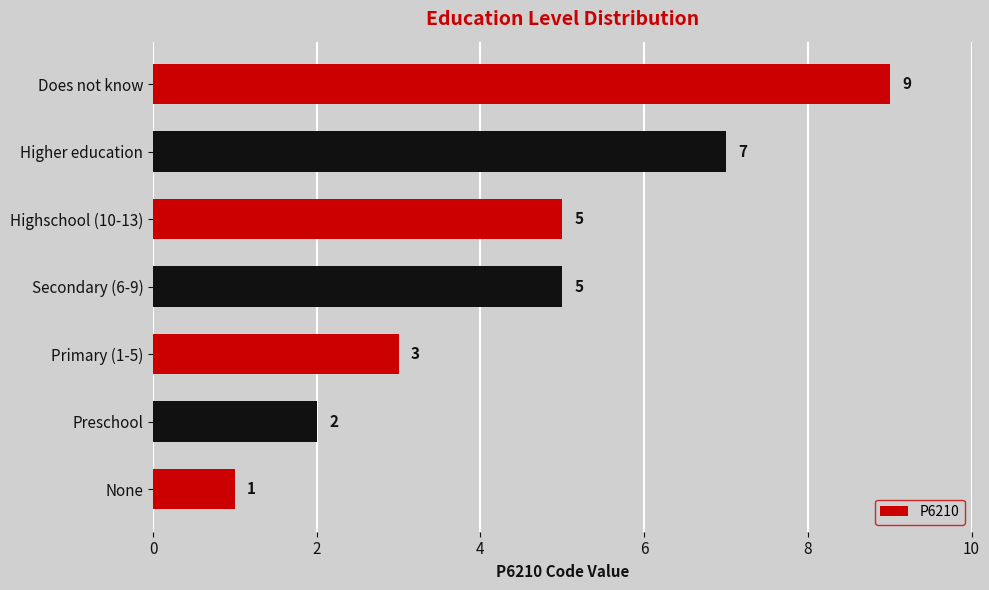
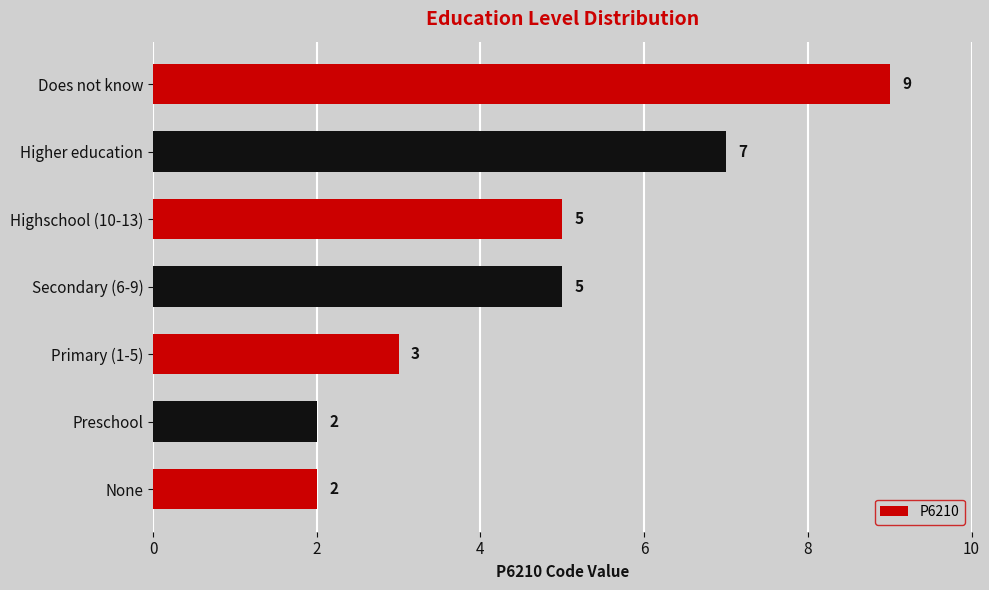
  {
    "Does not know": 9,
    "Higher education": 7,
    "Highschool (10-13)": 5,
    "Secondary (6-9)": 5,
    "Primary (1-5)": 3,
    "Preschool": 2,
-   "None": 1
+   "None": 2
  }
